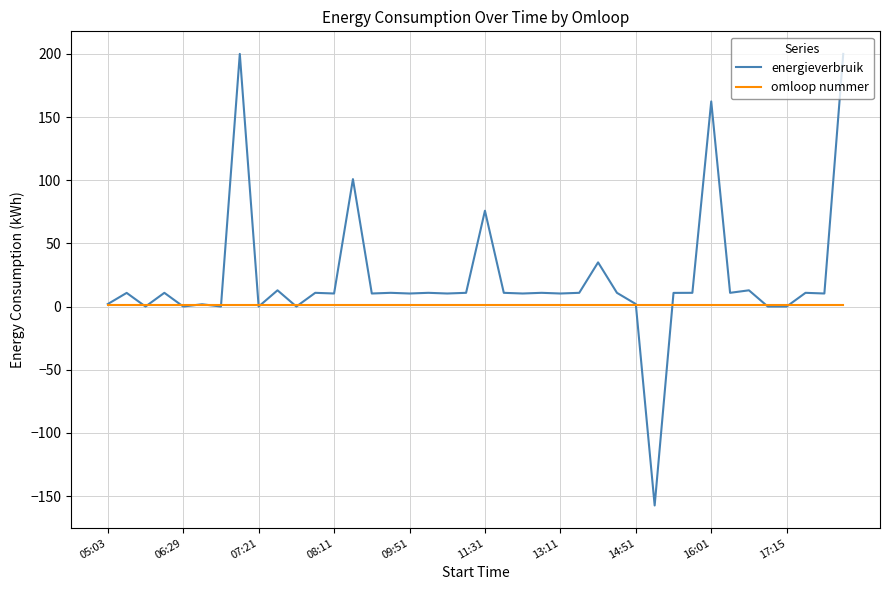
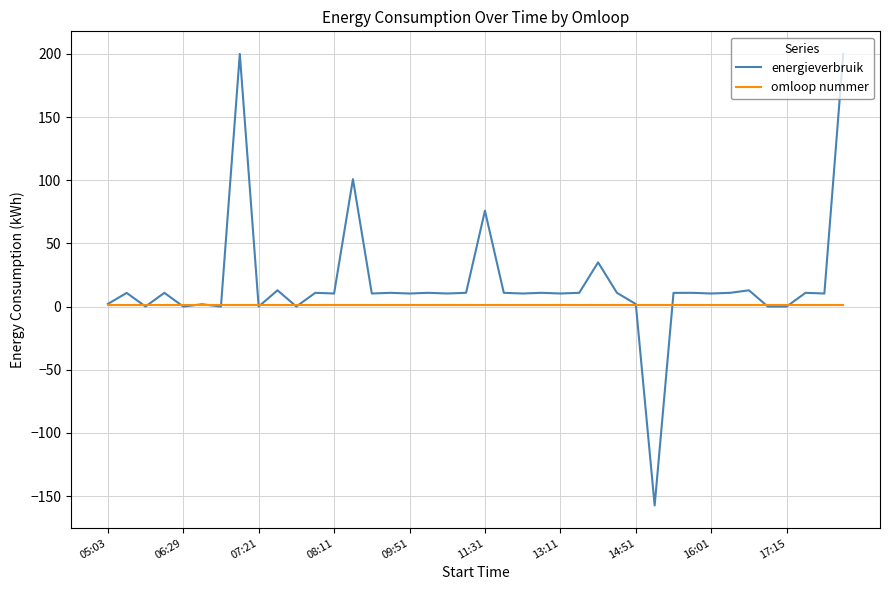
  {
    "energieverbruik": {
      "08:11": 10,
      "09:51": 10,
      "11:31": 76,
      "13:11": 10,
-     "16:01": 162
+     "16:01": 10
    },
    "omloop nummer": {
      "08:11": 1,
      "09:51": 1,
      "11:31": 1,
      "13:11": 1,
      "16:01": 1
    }
  }
